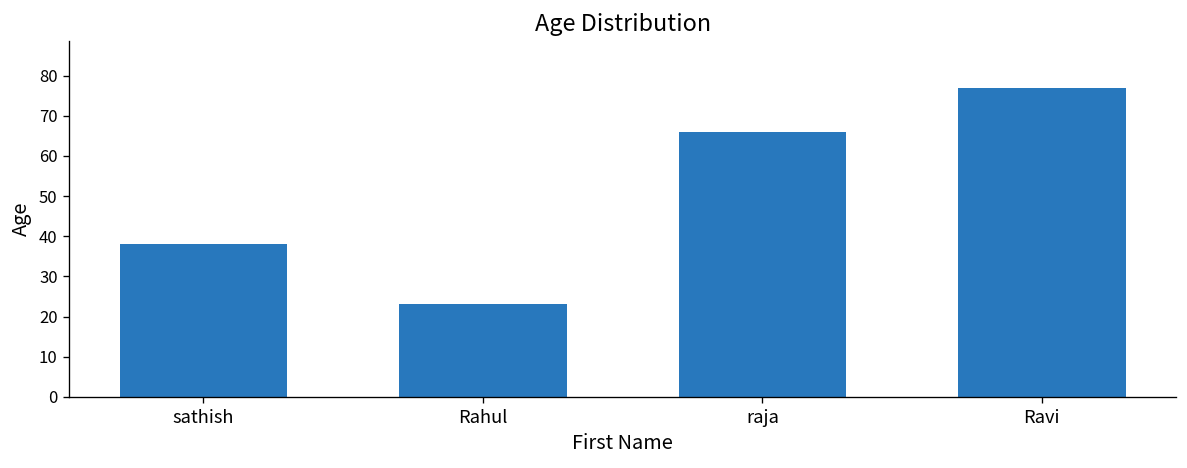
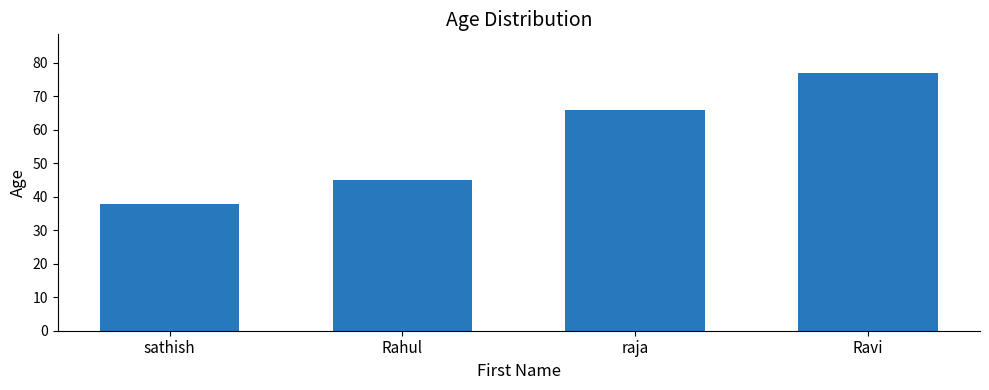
  {
    "sathish": 38,
-   "Rahul": 23,
+   "Rahul": 45,
    "raja": 66,
    "Ravi": 77
  }
